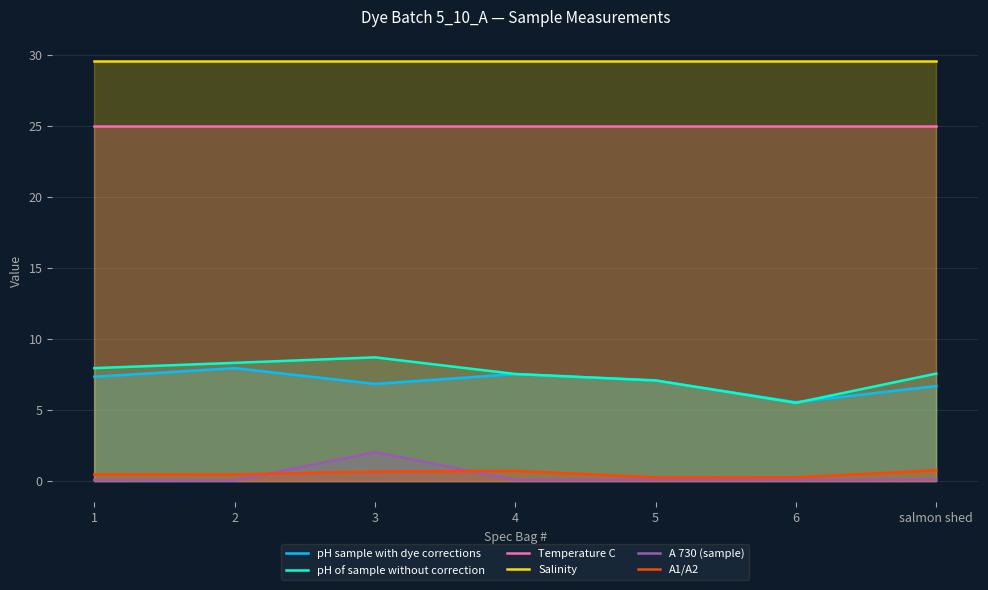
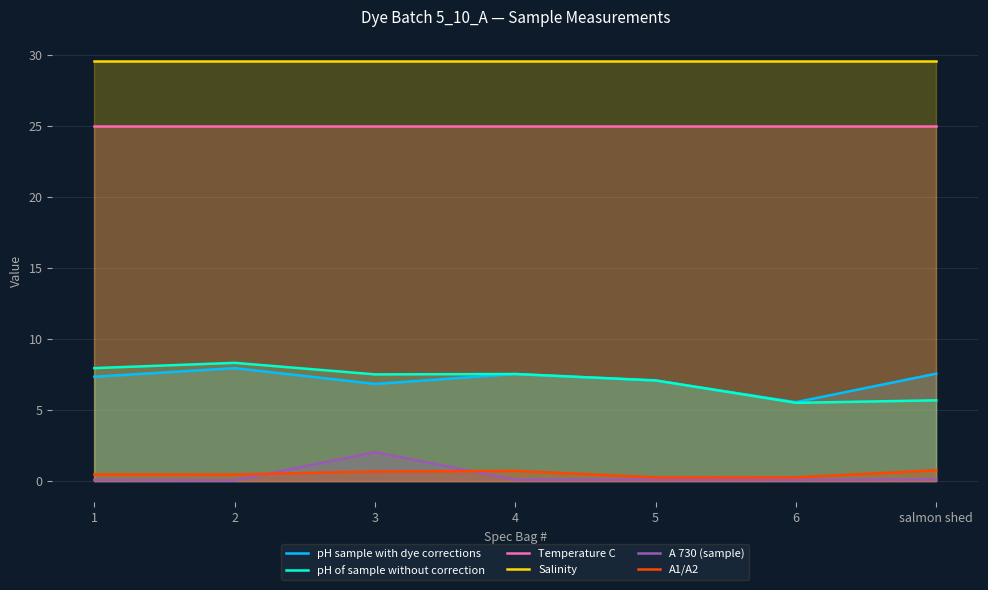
  {
    "pH sample with dye corrections": {
      "1": 7.4,
      "2": 8.0,
      "3": 6.8,
-     "salmon shed": 6.7
+     "salmon shed": 7.6
    },
    "pH of sample without correction": {
      "1": 8.0,
      "2": 8.3,
-     "3": 8.7,
-     "salmon shed": 7.6
+     "3": 7.5,
+     "salmon shed": 5.7
    },
    "Temperature C": {
      "1": 25.0,
      "2": 25.0,
      "3": 25.0,
      "4": 25.0,
      "5": 25.0,
      "6": 25.0,
      "salmon shed": 25.0
    },
    "Salinity": {
      "1": 29.6,
      "2": 29.6,
      "3": 29.6,
      "4": 29.6,
      "5": 29.6,
      "6": 29.6,
      "salmon shed": 29.6
    },
    "A 730 (sample)": {
      "1": 0.1,
      "2": 0.1,
      "3": 2.1,
      "4": 0.1,
      "6": 0.1,
      "salmon shed": 0.1
    },
    "A1/A2": {
      "1": 0.5,
      "2": 0.5,
      "3": 0.7,
      "4": 0.7,
      "6": 0.3,
      "salmon shed": 0.8
    }
  }
